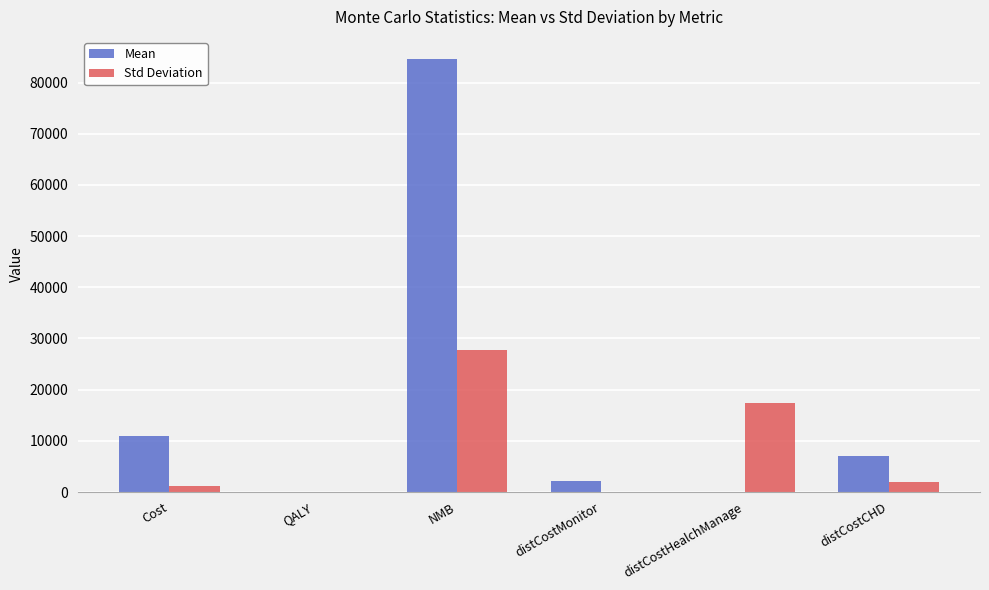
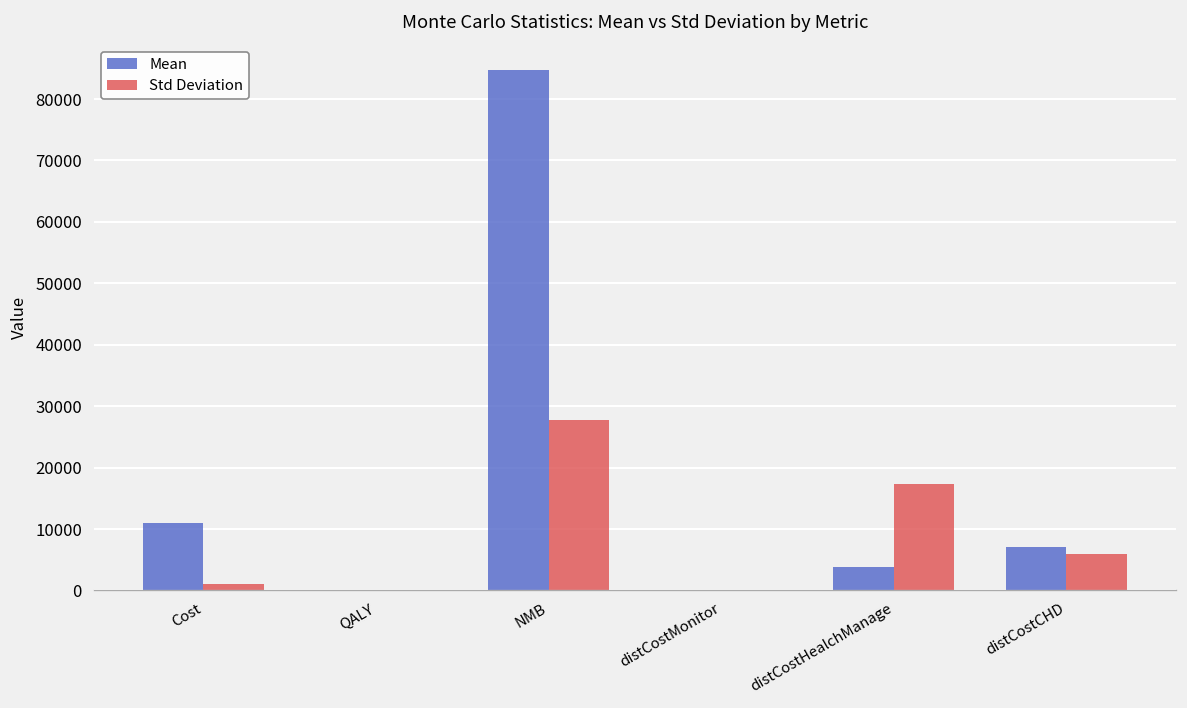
  {
    "Mean": {
      "Cost": 11000,
      "NMB": 85000,
-     "distCostMonitor": 2000,
-     "distCostHealchManage": 0,
+     "distCostMonitor": 0,
+     "distCostHealchManage": 4000,
      "distCostCHD": 7000
    },
    "Std Deviation": {
      "Cost": 1000,
      "NMB": 28000,
      "distCostHealchManage": 17000,
-     "distCostCHD": 2000
+     "distCostCHD": 6000
    }
  }
